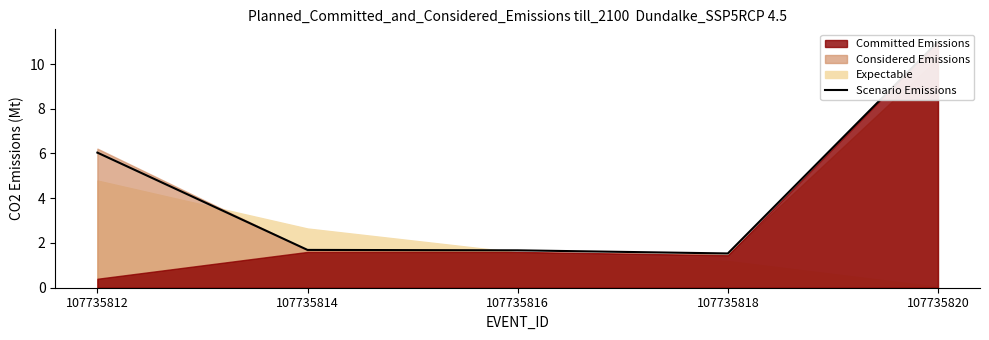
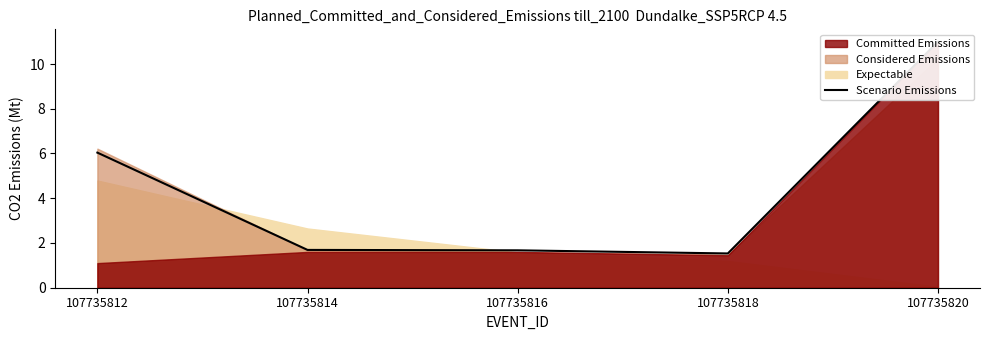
  {
    "Scenario Emissions": {
      "107735812": 6.0
    },
    "Expectable": {
      "107735812": 4.8,
      "107735814": 2.6,
      "107735818": 1.2
    },
    "Considered Emissions": {
      "107735812": 6.2
    },
    "Committed Emissions": {
-     "107735812": 0.4
+     "107735812": 1.1
    }
  }
